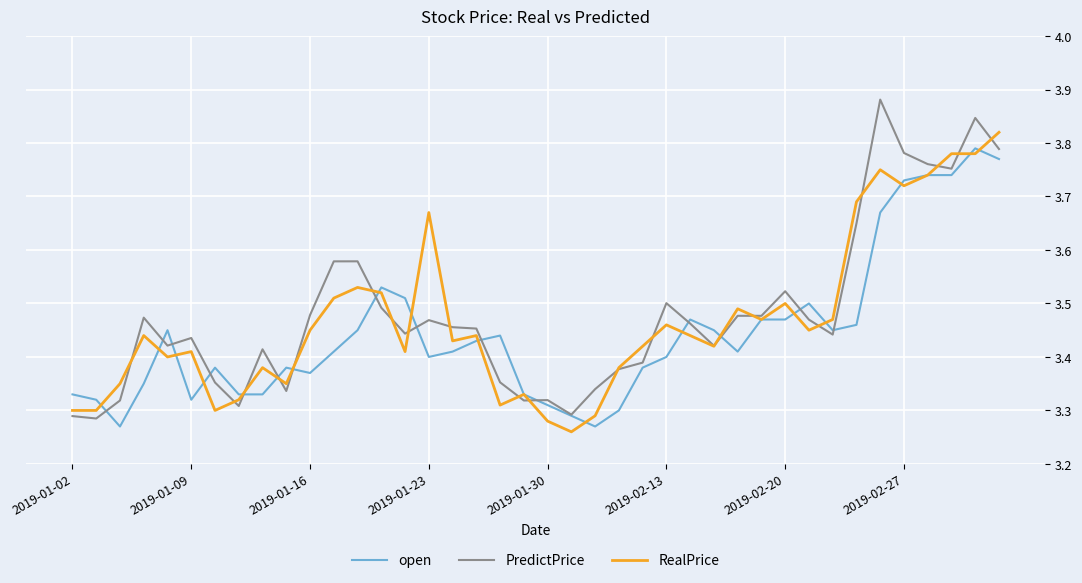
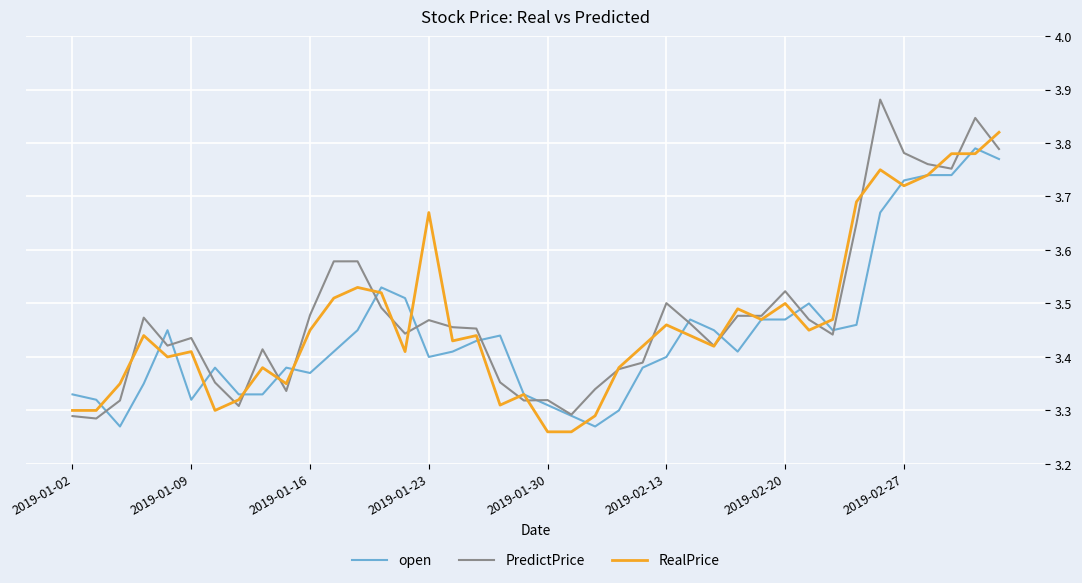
  {
    "open": {
      "2019-01-02": 3.33,
      "2019-01-09": 3.32,
      "2019-01-16": 3.37,
      "2019-01-23": 3.40,
      "2019-01-30": 3.31,
      "2019-02-13": 3.40,
      "2019-02-20": 3.47,
      "2019-02-27": 3.73
    },
    "PredictPrice": {
      "2019-01-02": 3.29,
      "2019-01-09": 3.44,
      "2019-01-16": 3.48,
      "2019-01-23": 3.47,
      "2019-01-30": 3.32,
      "2019-02-13": 3.50,
      "2019-02-20": 3.52,
      "2019-02-27": 3.78
    },
    "RealPrice": {
      "2019-01-02": 3.30,
      "2019-01-09": 3.41,
      "2019-01-16": 3.45,
      "2019-01-23": 3.67,
-     "2019-01-30": 3.28,
+     "2019-01-30": 3.26,
      "2019-02-13": 3.46,
      "2019-02-20": 3.50,
      "2019-02-27": 3.72
    }
  }
